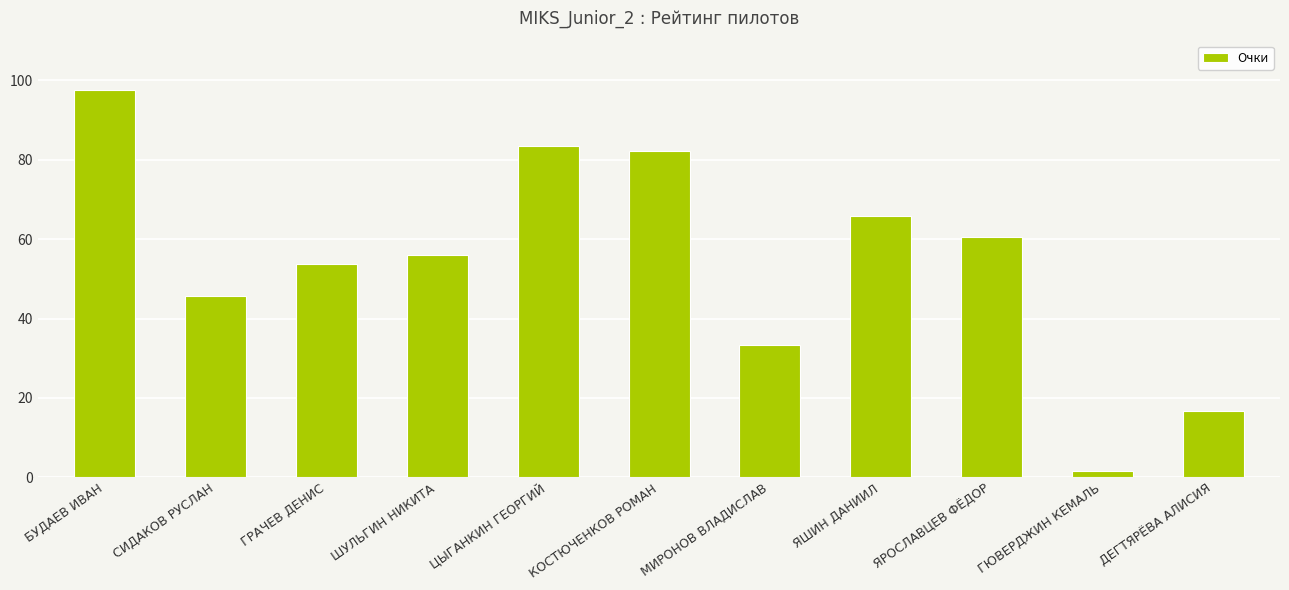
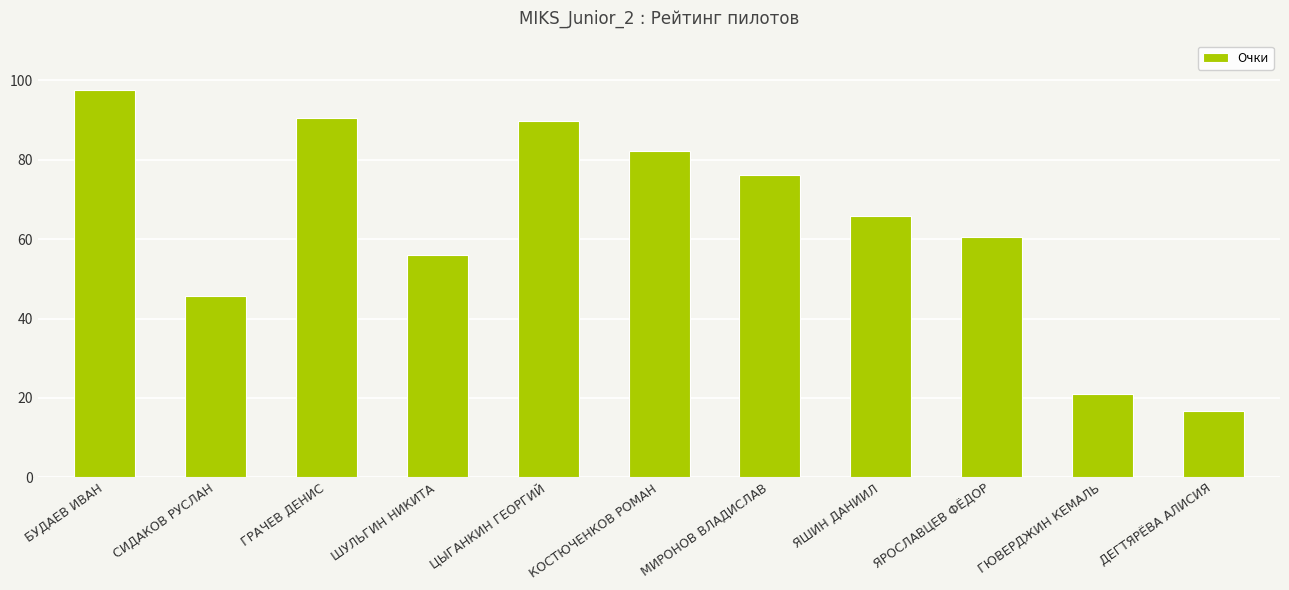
  {
    "БУДАЕВ ИВАН": 98,
    "СИДАКОВ РУСЛАН": 46,
-   "ГРАЧЕВ ДЕНИС": 54,
+   "ГРАЧЕВ ДЕНИС": 90,
    "ШУЛЬГИН НИКИТА": 56,
-   "ЦЫГАНКИН ГЕОРГИЙ": 84,
+   "ЦЫГАНКИН ГЕОРГИЙ": 90,
    "КОСТЮЧЕНКОВ РОМАН": 82,
-   "МИРОНОВ ВЛАДИСЛАВ": 33,
+   "МИРОНОВ ВЛАДИСЛАВ": 76,
    "ЯШИН ДАНИИЛ": 66,
    "ЯРОСЛАВЦЕВ ФЁДОР": 60,
-   "ГЮВЕРДЖИН КЕМАЛЬ": 2,
+   "ГЮВЕРДЖИН КЕМАЛЬ": 21,
    "ДЕГТЯРЁВА АЛИСИЯ": 17
  }
